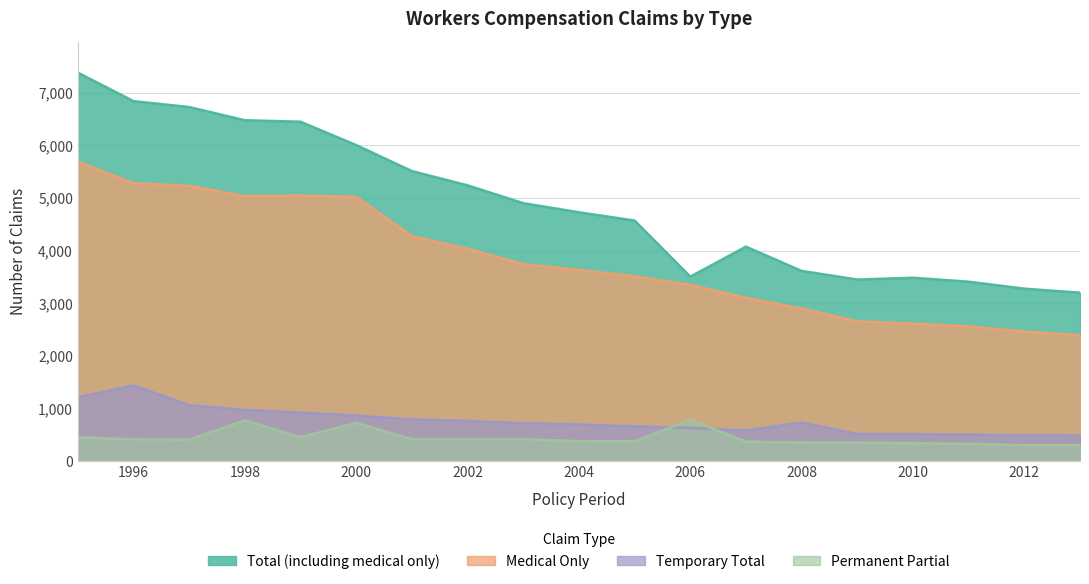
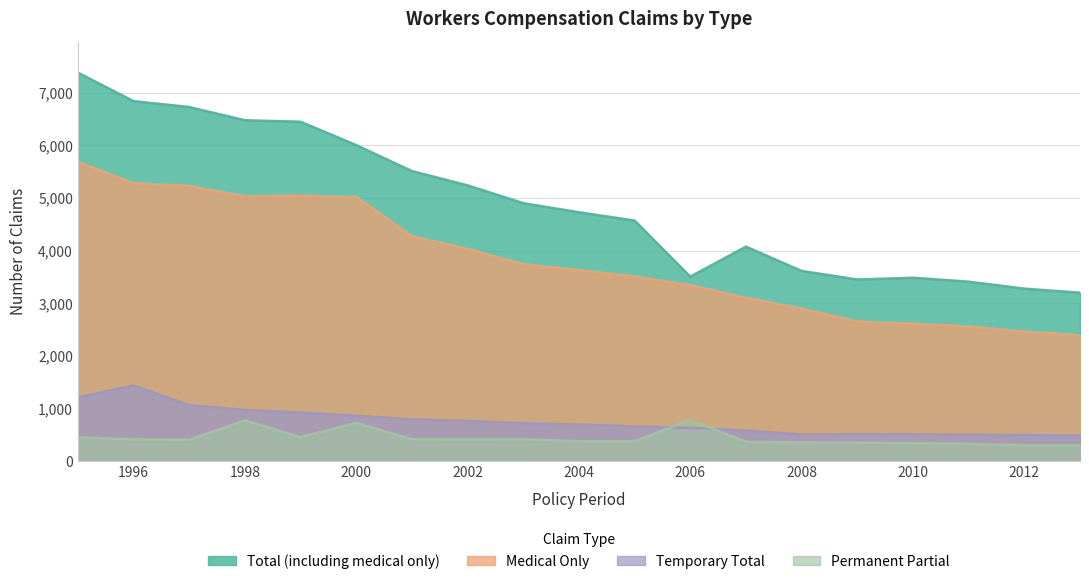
  {
    "Total (including medical only)": {
      "1996": "6,800",
      "1998": "6,500",
      "2000": "6,000",
      "2002": "5,200",
      "2004": "4,700",
      "2006": "3,500",
      "2008": "3,600",
      "2010": "3,500",
      "2012": "3,300"
    },
    "Medical Only": {
      "1996": "5,300",
      "1998": "5,000",
      "2000": "5,000",
      "2002": "4,000",
      "2004": "3,600",
      "2006": "3,400",
      "2008": "2,900",
      "2010": "2,600",
      "2012": "2,500"
    },
    "Temporary Total": {
      "1996": "1,400",
      "1998": "1,000",
      "2000": "900",
      "2002": "800",
      "2004": "700",
      "2006": "600",
-     "2008": "700",
+     "2008": "500",
      "2010": "500",
      "2012": "500"
    },
    "Permanent Partial": {
      "1996": "400",
      "1998": "800",
      "2000": "700",
      "2002": "400",
      "2004": "400",
      "2006": "800",
      "2008": "400",
      "2010": "300",
      "2012": "300"
    }
  }
